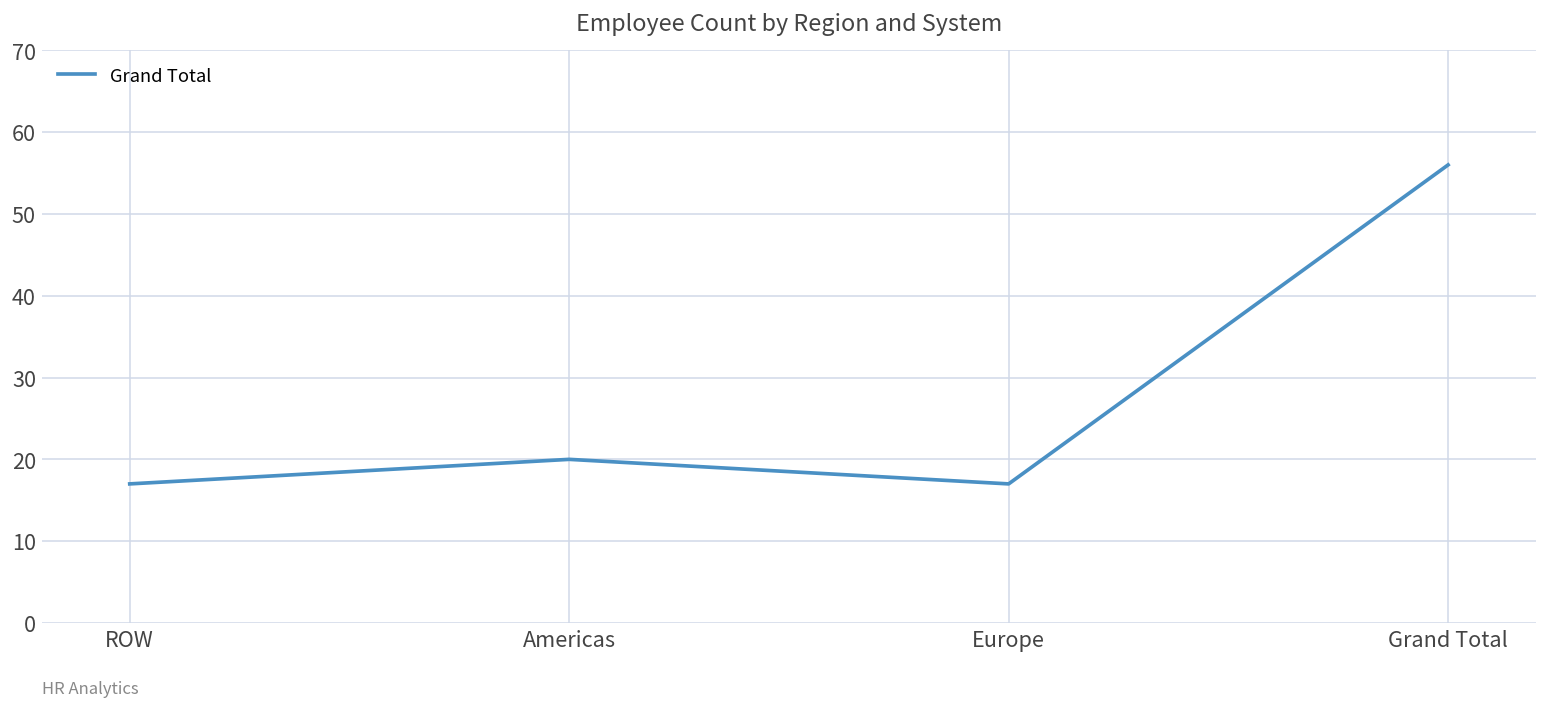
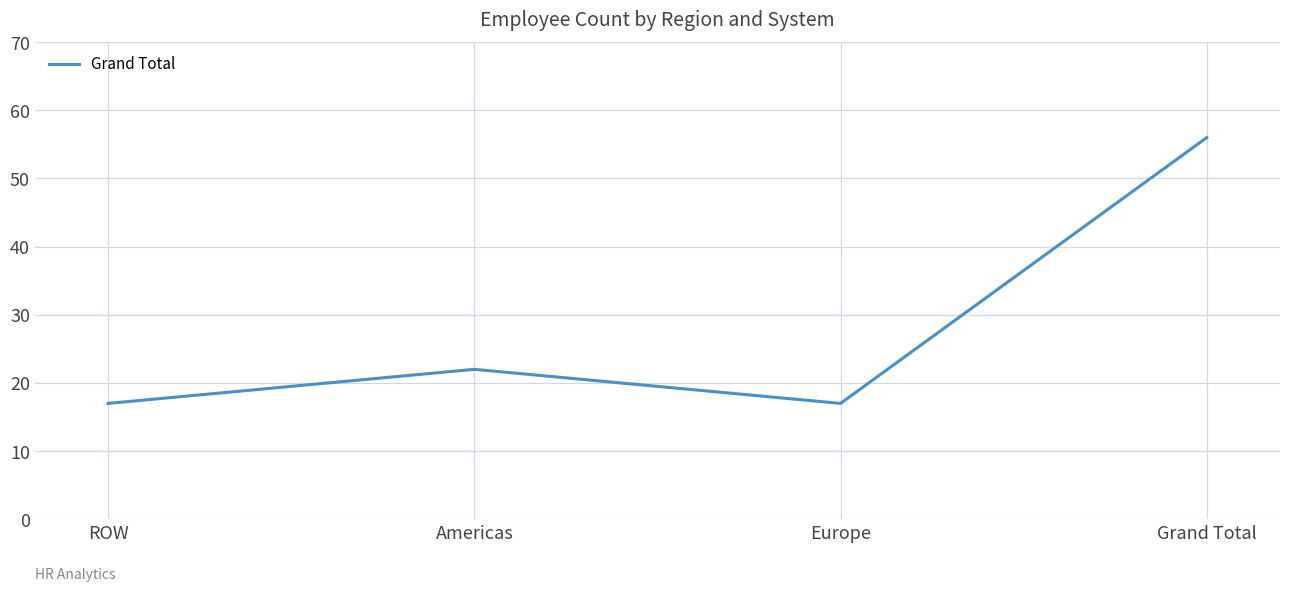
  {
    "ROW": 17,
-   "Americas": 20,
+   "Americas": 22,
    "Europe": 17,
    "Grand Total": 56
  }
